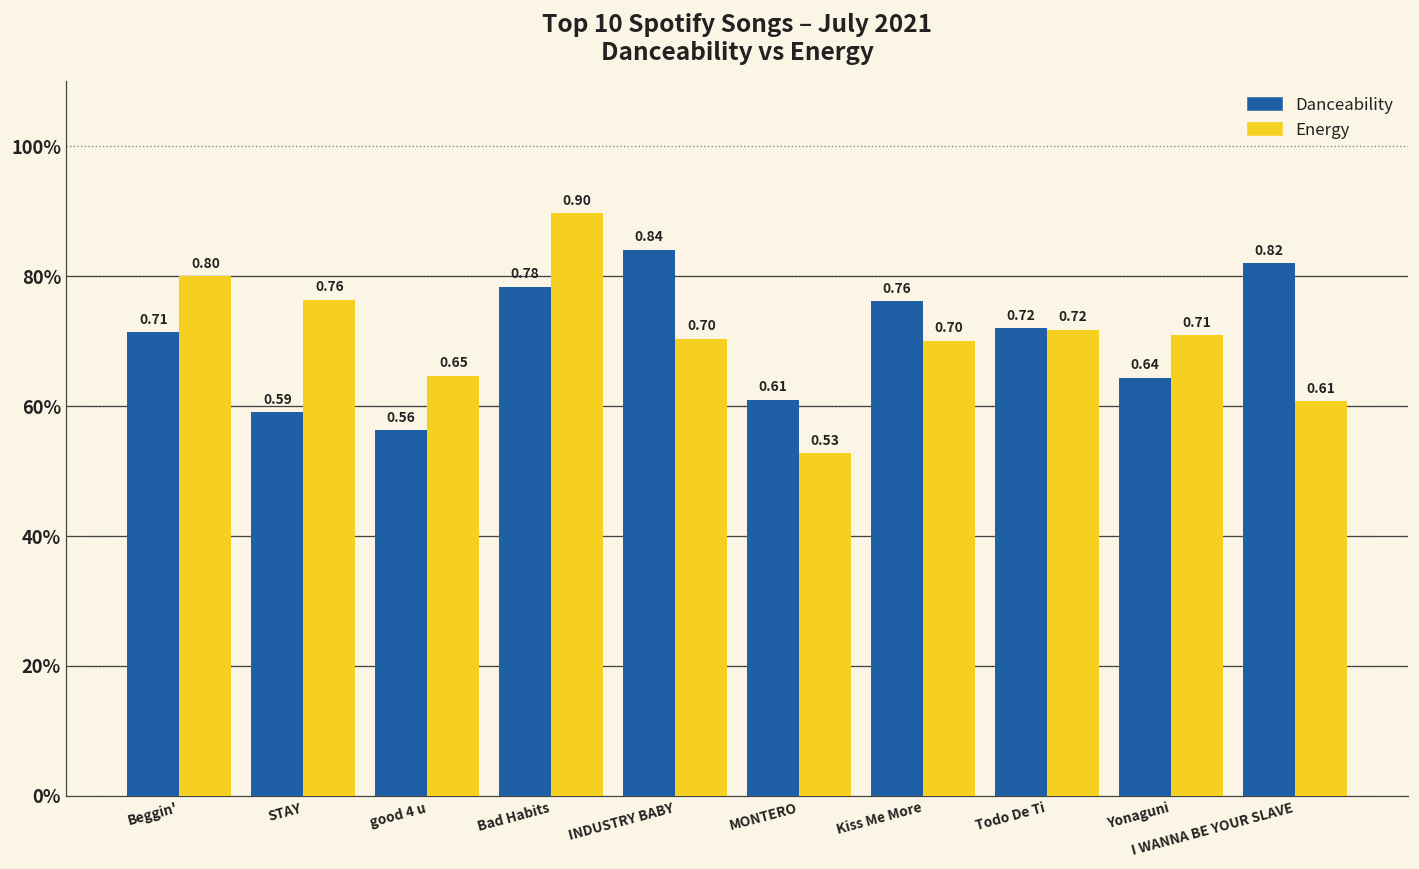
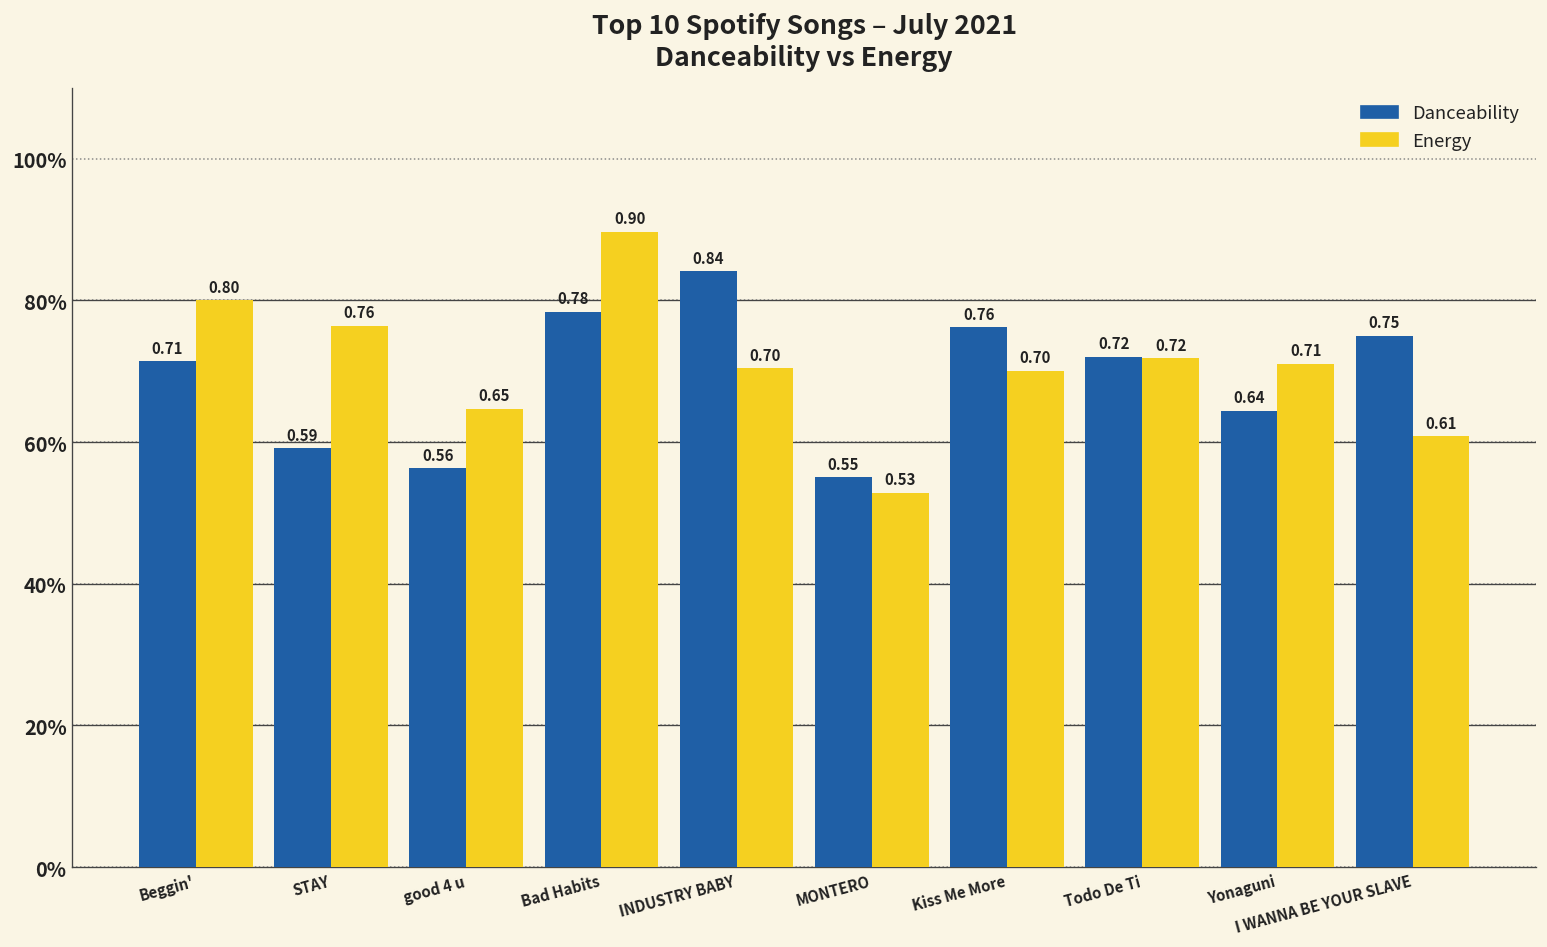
  {
    "Danceability": {
      "Beggin'": 0.71,
      "STAY": 0.59,
      "good 4 u": 0.56,
      "Bad Habits": 0.78,
      "INDUSTRY BABY": 0.84,
-     "MONTERO": 0.61,
+     "MONTERO": 0.55,
      "Kiss Me More": 0.76,
      "Todo De Ti": 0.72,
      "Yonaguni": 0.64,
-     "I WANNA BE YOUR SLAVE": 0.82
+     "I WANNA BE YOUR SLAVE": 0.75
    },
    "Energy": {
      "Beggin'": 0.80,
      "STAY": 0.76,
      "good 4 u": 0.65,
      "Bad Habits": 0.90,
      "INDUSTRY BABY": 0.70,
      "MONTERO": 0.53,
      "Kiss Me More": 0.70,
      "Todo De Ti": 0.72,
      "Yonaguni": 0.71,
      "I WANNA BE YOUR SLAVE": 0.61
    }
  }
